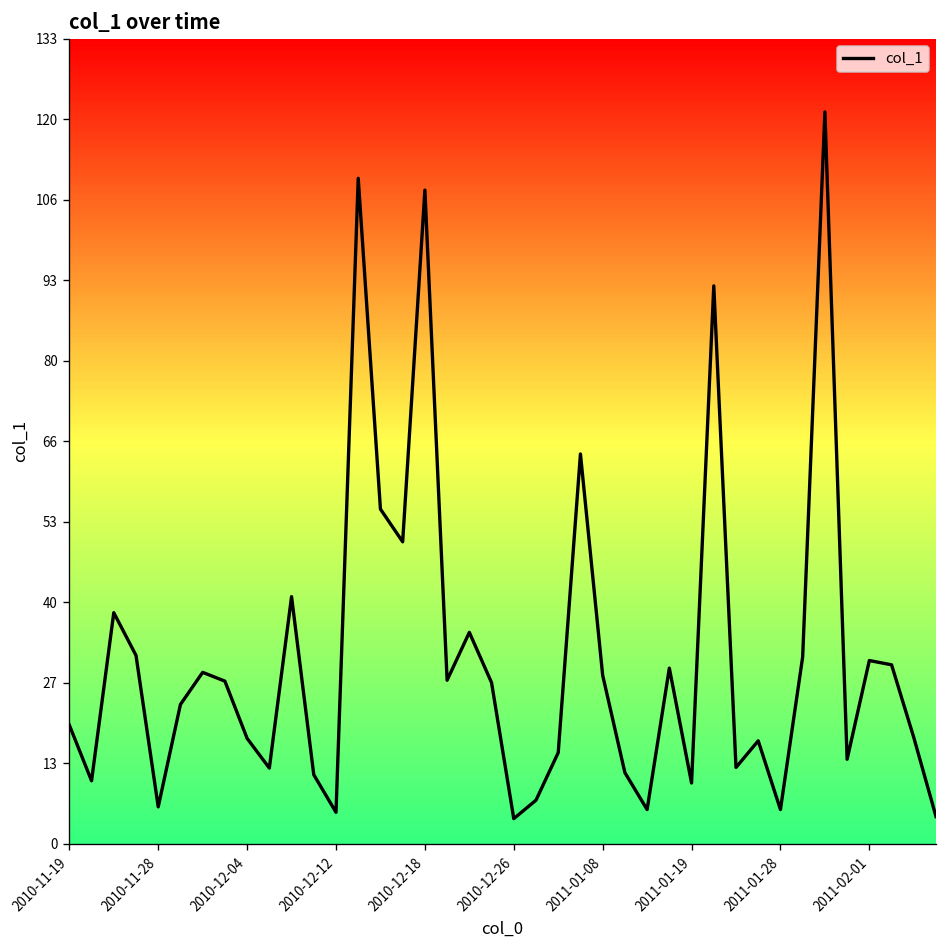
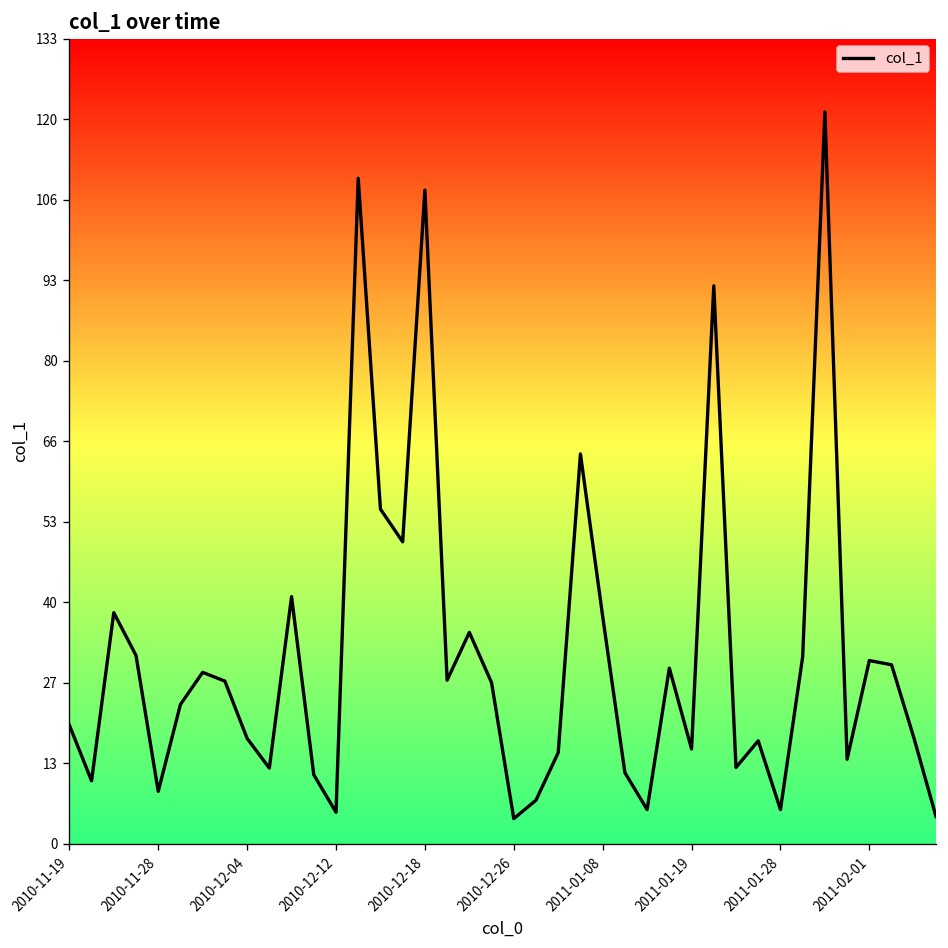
  {
    "2010-11-19": 20,
-   "2010-11-28": 6,
+   "2010-11-28": 9,
    "2010-12-04": 17,
    "2010-12-12": 5,
    "2010-12-18": 108,
    "2010-12-26": 4,
-   "2011-01-08": 28,
-   "2011-01-19": 10,
+   "2011-01-08": 38,
+   "2011-01-19": 16,
    "2011-01-28": 6,
    "2011-02-01": 30
  }
